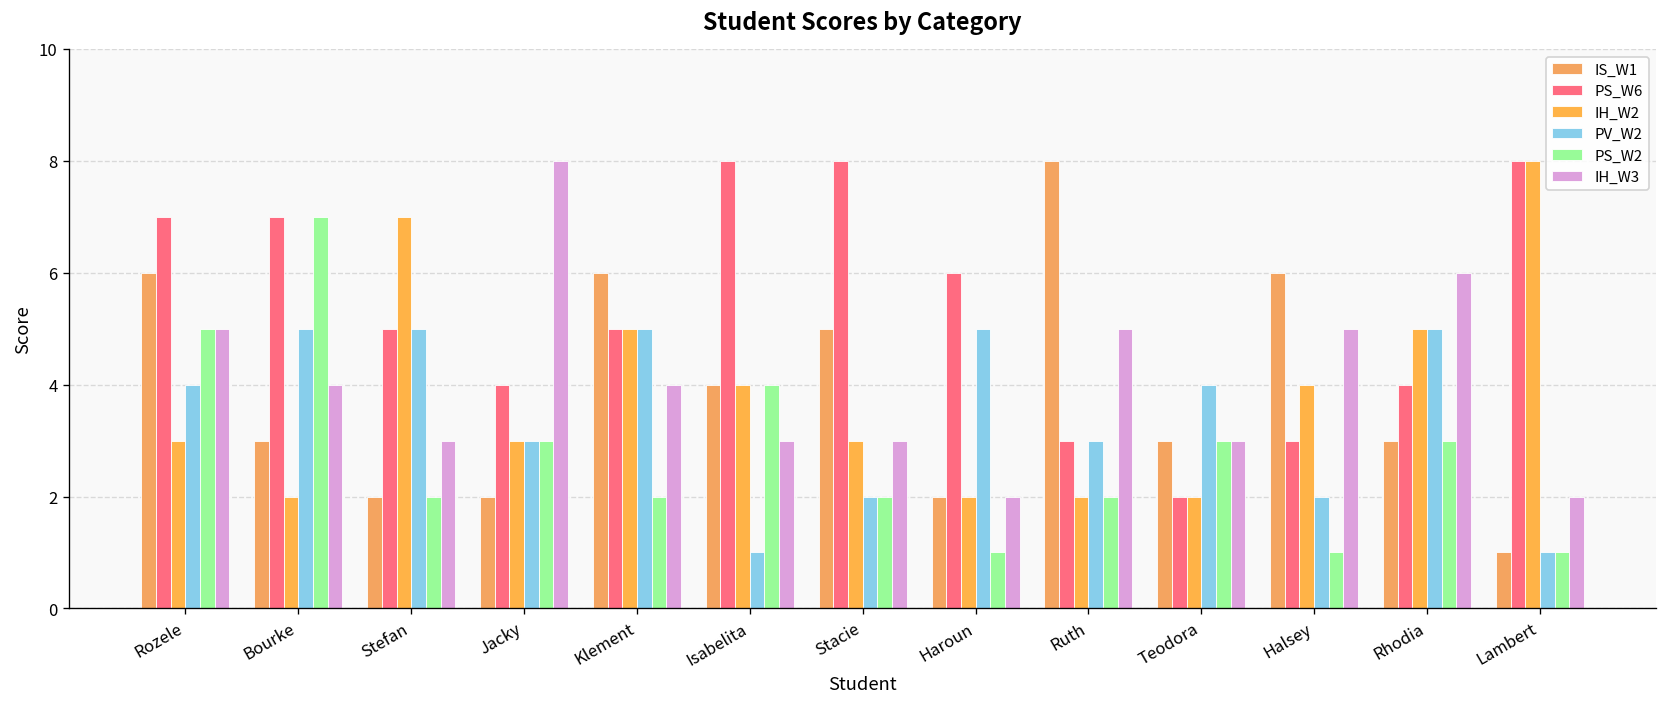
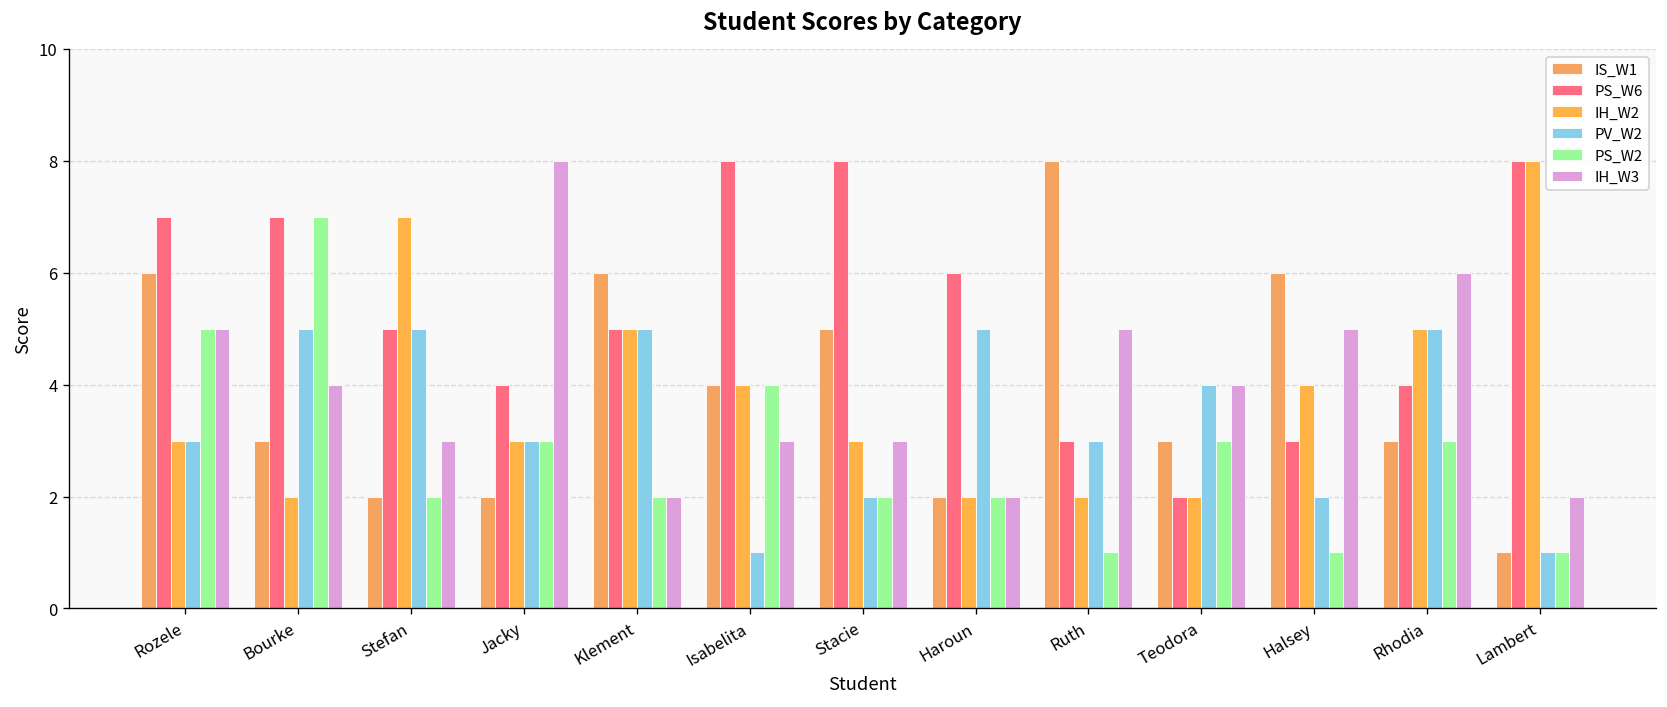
  {
    "PS_W6": {
      "Rozele": 7,
      "Bourke": 7,
      "Stefan": 5,
      "Jacky": 4,
      "Klement": 5,
      "Isabelita": 8,
      "Stacie": 8,
      "Haroun": 6,
      "Ruth": 3,
      "Teodora": 2,
      "Halsey": 3,
      "Rhodia": 4,
      "Lambert": 8
    },
    "PV_W2": {
-     "Rozele": 4,
+     "Rozele": 3,
      "Bourke": 5,
      "Stefan": 5,
      "Jacky": 3,
      "Klement": 5,
      "Isabelita": 1,
      "Stacie": 2,
      "Haroun": 5,
      "Ruth": 3,
      "Teodora": 4,
      "Halsey": 2,
      "Rhodia": 5,
      "Lambert": 1
    },
    "PS_W2": {
      "Rozele": 5,
      "Bourke": 7,
      "Stefan": 2,
      "Jacky": 3,
      "Klement": 2,
      "Isabelita": 4,
      "Stacie": 2,
-     "Haroun": 1,
-     "Ruth": 2,
+     "Haroun": 2,
+     "Ruth": 1,
      "Teodora": 3,
      "Halsey": 1,
      "Rhodia": 3,
      "Lambert": 1
    },
    "IH_W3": {
      "Rozele": 5,
      "Bourke": 4,
      "Stefan": 3,
      "Jacky": 8,
-     "Klement": 4,
+     "Klement": 2,
      "Isabelita": 3,
      "Stacie": 3,
      "Haroun": 2,
      "Ruth": 5,
-     "Teodora": 3,
+     "Teodora": 4,
      "Halsey": 5,
      "Rhodia": 6,
      "Lambert": 2
    }
  }
